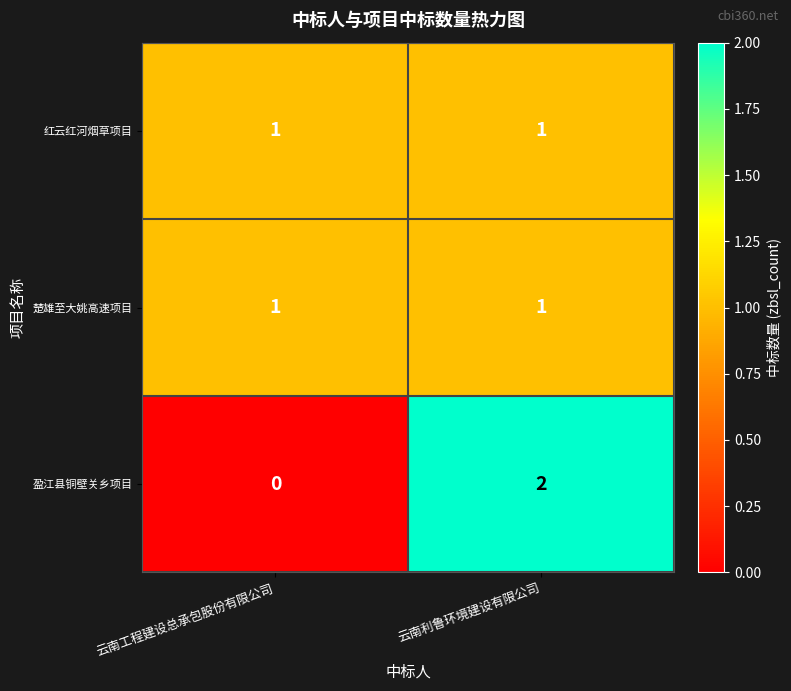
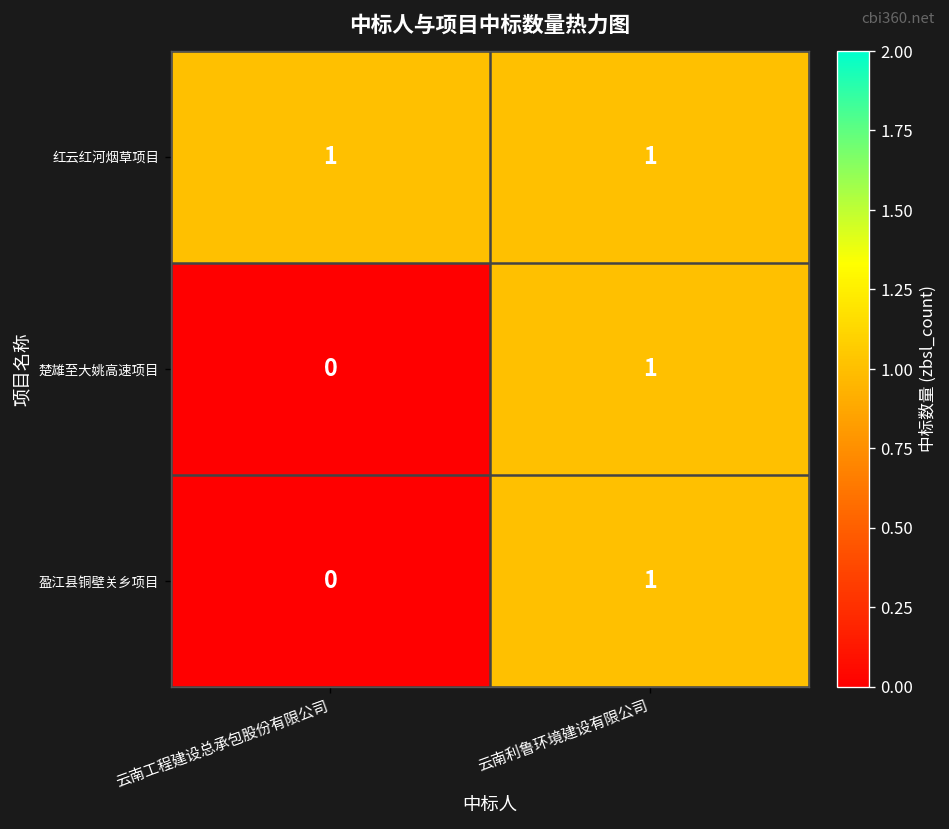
  {
    "红云红河烟草项目": {
      "云南工程建设总承包股份有限公司": 1,
      "云南利鲁环境建设有限公司": 1
    },
    "楚雄至大姚高速项目": {
-     "云南工程建设总承包股份有限公司": 1,
+     "云南工程建设总承包股份有限公司": 0,
      "云南利鲁环境建设有限公司": 1
    },
    "盈江县铜壁关乡项目": {
      "云南工程建设总承包股份有限公司": 0,
-     "云南利鲁环境建设有限公司": 2
+     "云南利鲁环境建设有限公司": 1
    }
  }
